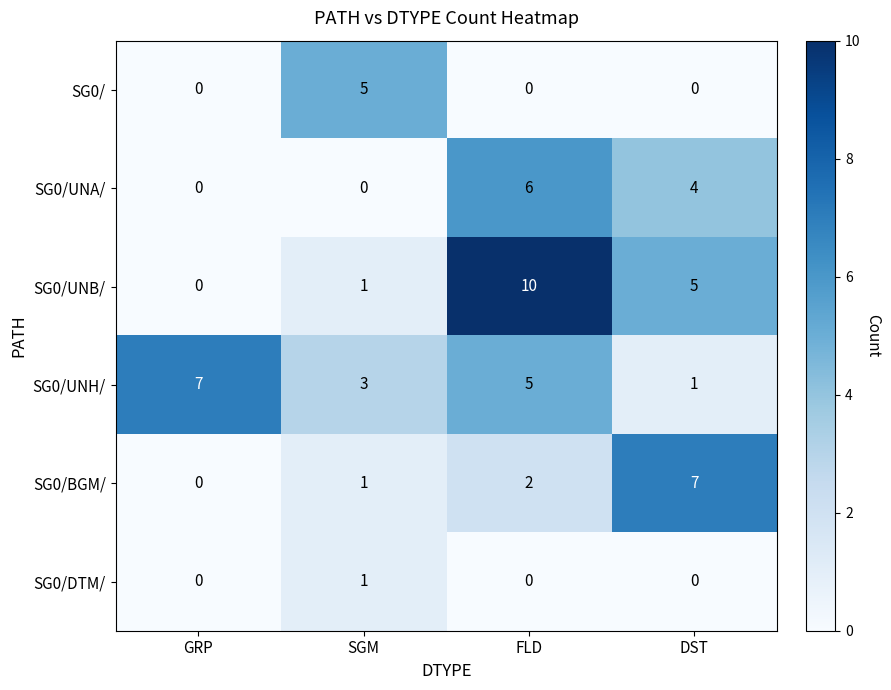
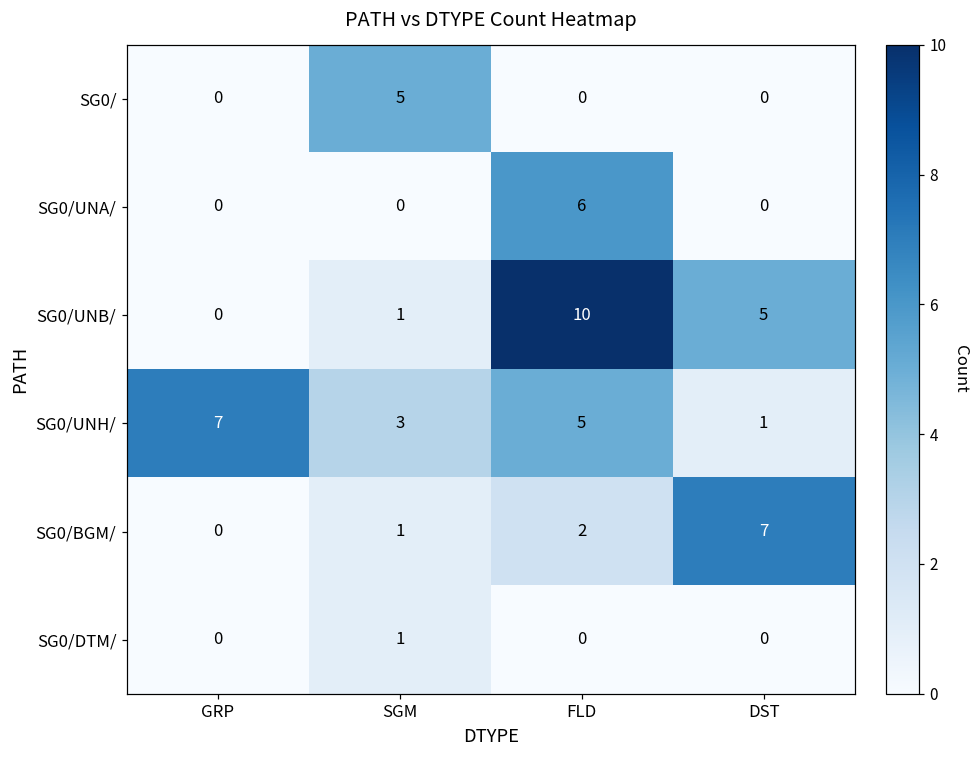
  {
    "SG0/": {
      "GRP": 0,
      "SGM": 5,
      "FLD": 0,
      "DST": 0
    },
    "SG0/UNA/": {
      "GRP": 0,
      "SGM": 0,
      "FLD": 6,
-     "DST": 4
+     "DST": 0
    },
    "SG0/UNB/": {
      "GRP": 0,
      "SGM": 1,
      "FLD": 10,
      "DST": 5
    },
    "SG0/UNH/": {
      "GRP": 7,
      "SGM": 3,
      "FLD": 5,
      "DST": 1
    },
    "SG0/BGM/": {
      "GRP": 0,
      "SGM": 1,
      "FLD": 2,
      "DST": 7
    },
    "SG0/DTM/": {
      "GRP": 0,
      "SGM": 1,
      "FLD": 0,
      "DST": 0
    }
  }
